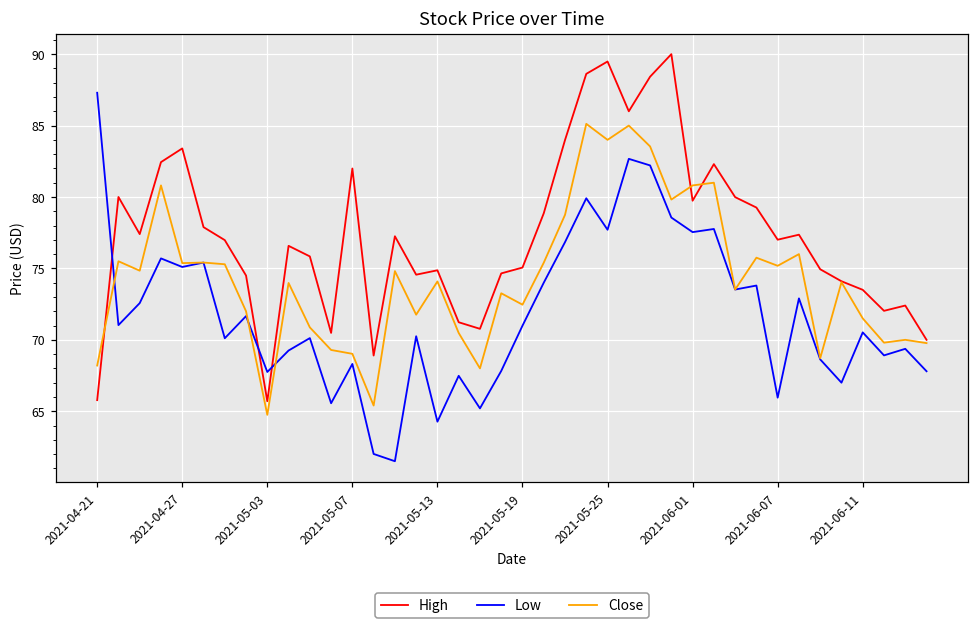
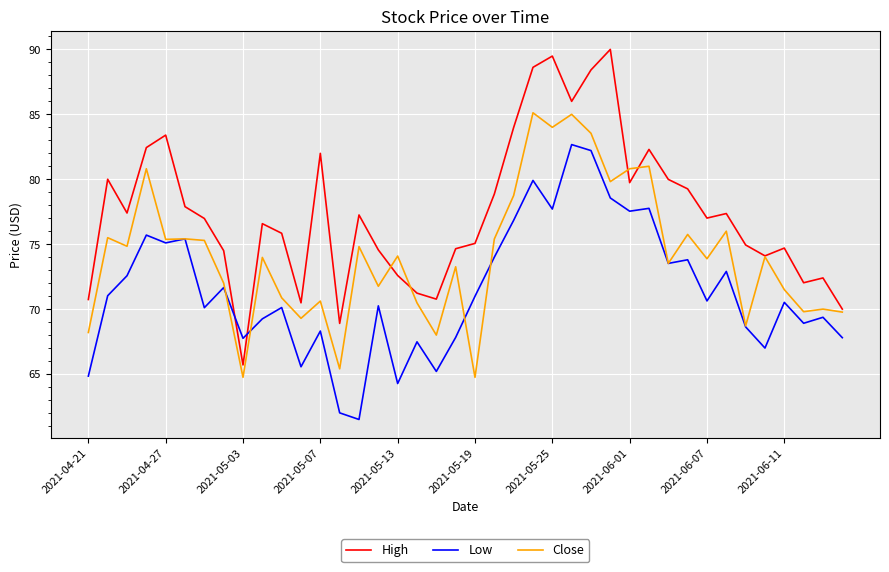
  {
    "High": {
-     "2021-04-21": 65.8,
+     "2021-04-21": 70.7,
      "2021-04-27": 83.4,
      "2021-05-03": 65.7,
      "2021-05-07": 82.0,
-     "2021-05-13": 74.9,
+     "2021-05-13": 72.6,
      "2021-05-19": 75.1,
      "2021-05-25": 89.5,
      "2021-06-01": 79.7,
      "2021-06-07": 77.0,
-     "2021-06-11": 73.5
+     "2021-06-11": 74.7
    },
    "Low": {
-     "2021-04-21": 87.3,
+     "2021-04-21": 64.8,
      "2021-04-27": 75.1,
      "2021-05-03": 67.8,
      "2021-05-07": 68.3,
      "2021-05-13": 64.3,
      "2021-05-19": 71.0,
      "2021-05-25": 77.7,
      "2021-06-01": 77.5,
-     "2021-06-07": 66.0,
+     "2021-06-07": 70.6,
      "2021-06-11": 70.5
    },
    "Close": {
      "2021-04-21": 68.2,
      "2021-04-27": 75.4,
      "2021-05-03": 64.7,
-     "2021-05-07": 69.0,
+     "2021-05-07": 70.6,
      "2021-05-13": 74.1,
-     "2021-05-19": 72.5,
+     "2021-05-19": 64.7,
      "2021-05-25": 84.0,
      "2021-06-01": 80.8,
-     "2021-06-07": 75.2,
+     "2021-06-07": 73.9,
      "2021-06-11": 71.5
    }
  }
